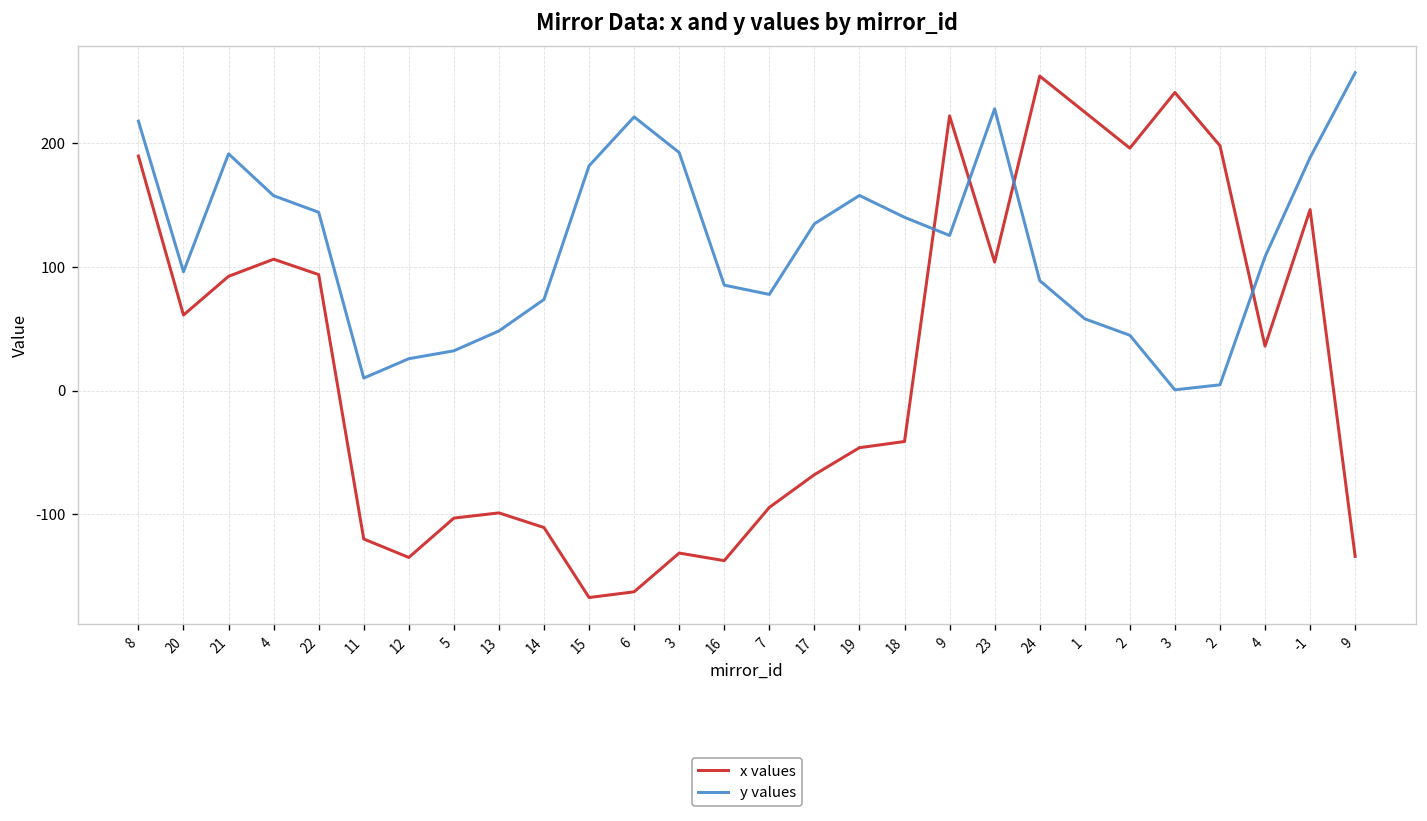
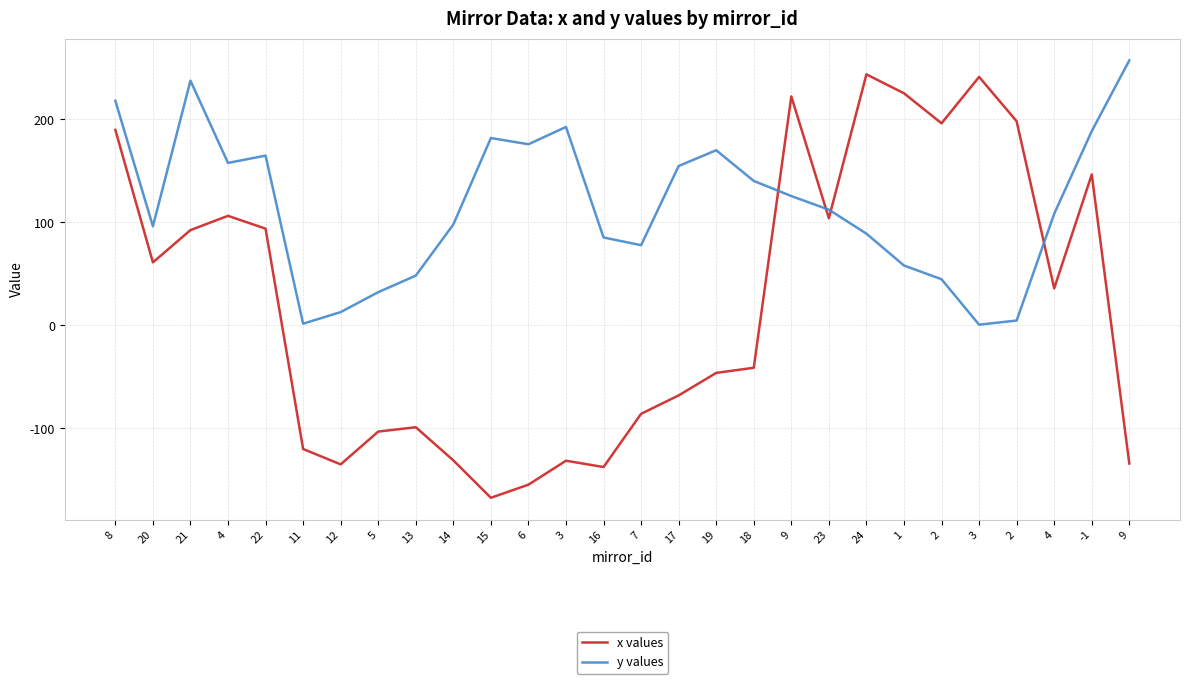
  {
    "x values": {
      "8": 190,
      "20": 61,
      "21": 92,
      "22": 94,
      "11": -120,
      "12": -135,
      "5": -103,
      "13": -99,
-     "14": -111,
+     "14": -131,
      "15": -167,
-     "6": -163,
+     "6": -155,
      "16": -137,
-     "7": -94,
+     "7": -86,
      "17": -68,
      "19": -46,
      "18": -41,
      "23": 104,
-     "24": 254,
+     "24": 243,
      "1": 225,
      "-1": 146
    },
    "y values": {
      "8": 218,
      "20": 96,
-     "21": 191,
-     "22": 144,
-     "11": 10,
-     "12": 26,
+     "21": 237,
+     "22": 165,
+     "11": 2,
+     "12": 13,
      "5": 32,
      "13": 48,
-     "14": 74,
+     "14": 98,
      "15": 182,
-     "6": 221,
+     "6": 176,
      "16": 85,
      "7": 78,
-     "17": 135,
-     "19": 158,
+     "17": 155,
+     "19": 170,
      "18": 140,
-     "23": 228,
+     "23": 112,
      "24": 89,
      "1": 58,
      "-1": 188
    }
  }
